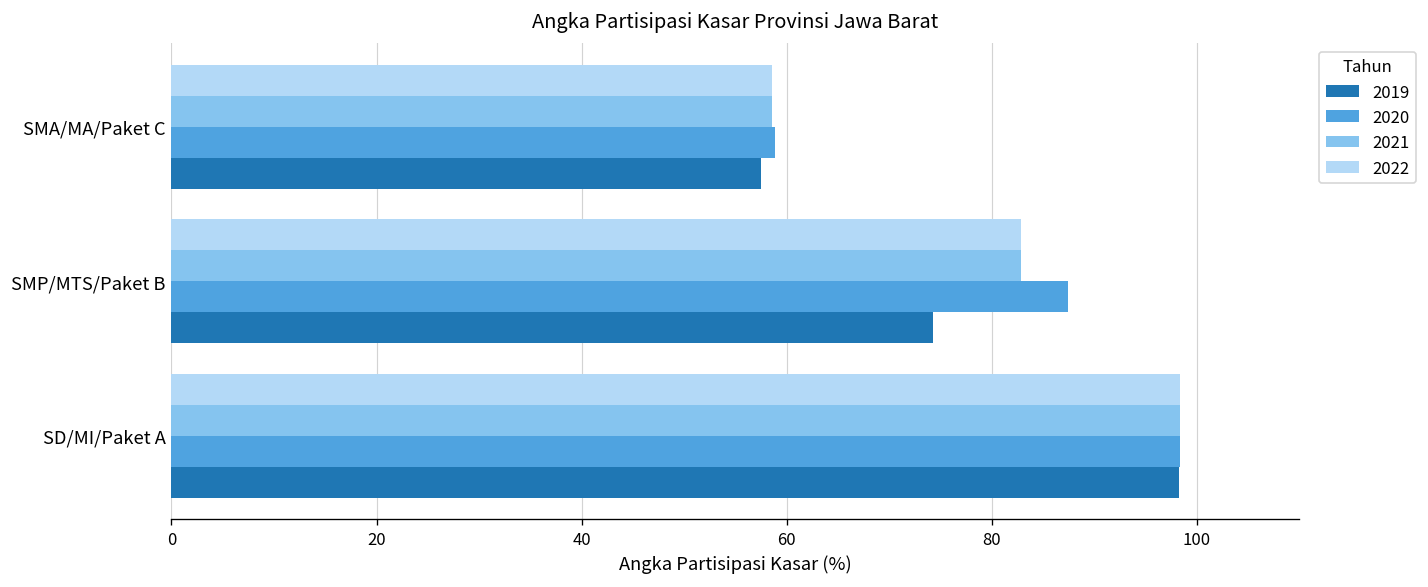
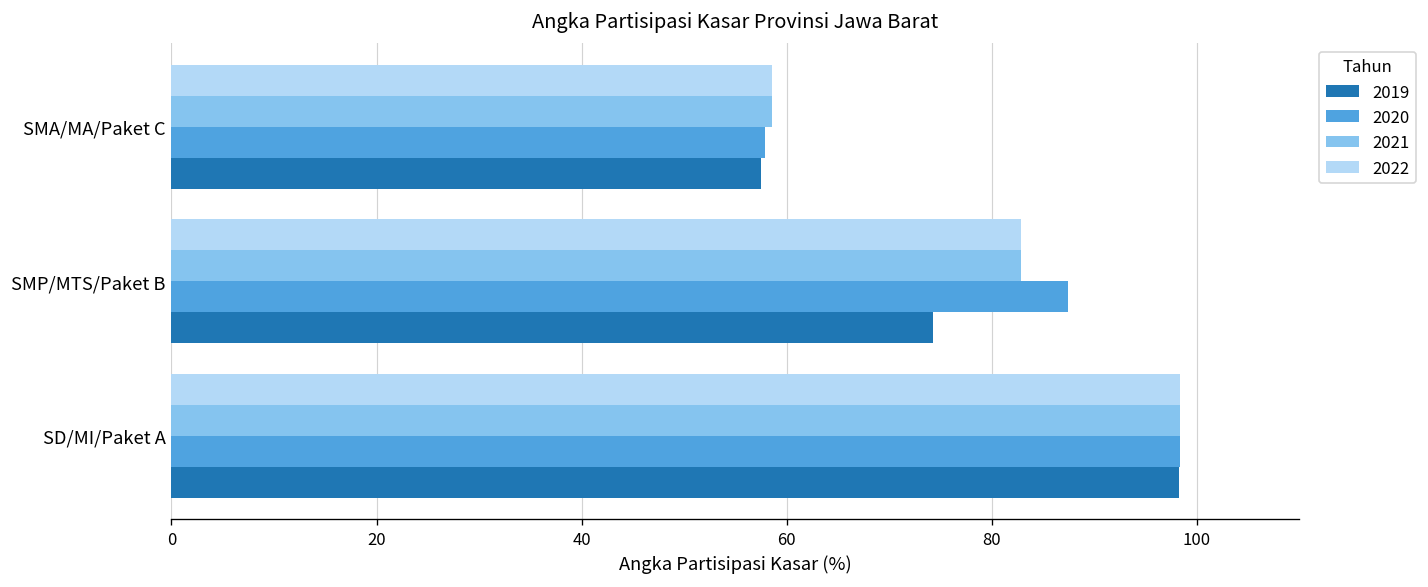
  {
    "2019": {
      "SMA/MA/Paket C": 58,
      "SMP/MTS/Paket B": 74,
      "SD/MI/Paket A": 98
    },
    "2020": {
-     "SMA/MA/Paket C": 59,
+     "SMA/MA/Paket C": 58,
      "SMP/MTS/Paket B": 87,
      "SD/MI/Paket A": 98
    }
  }
